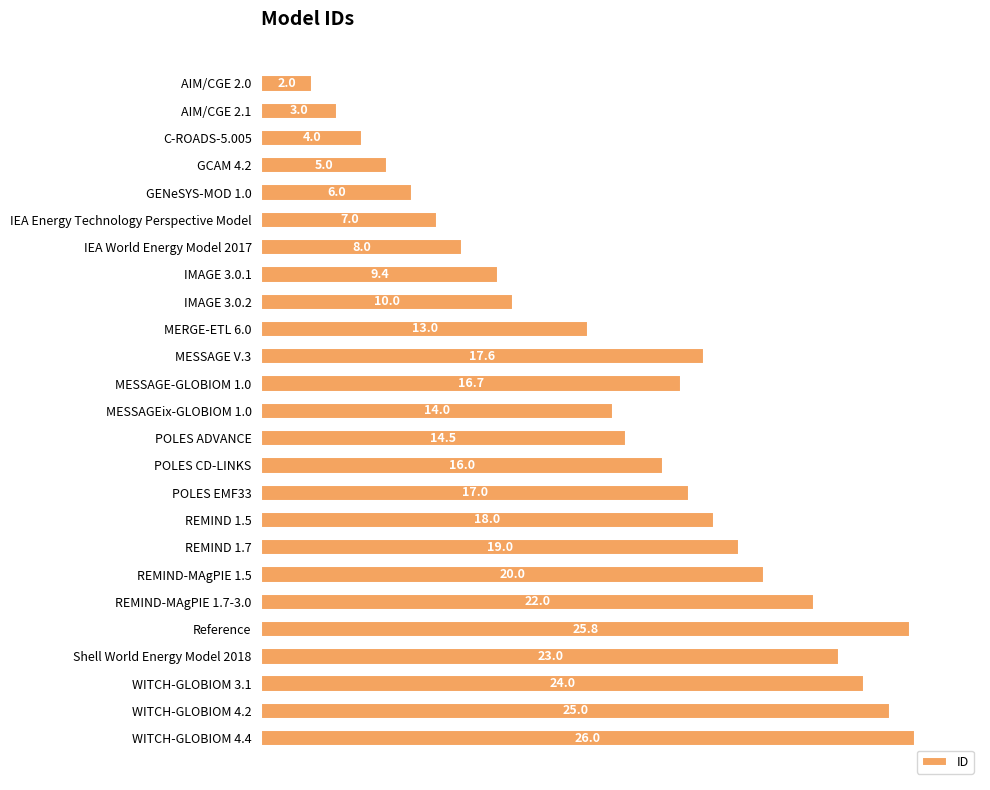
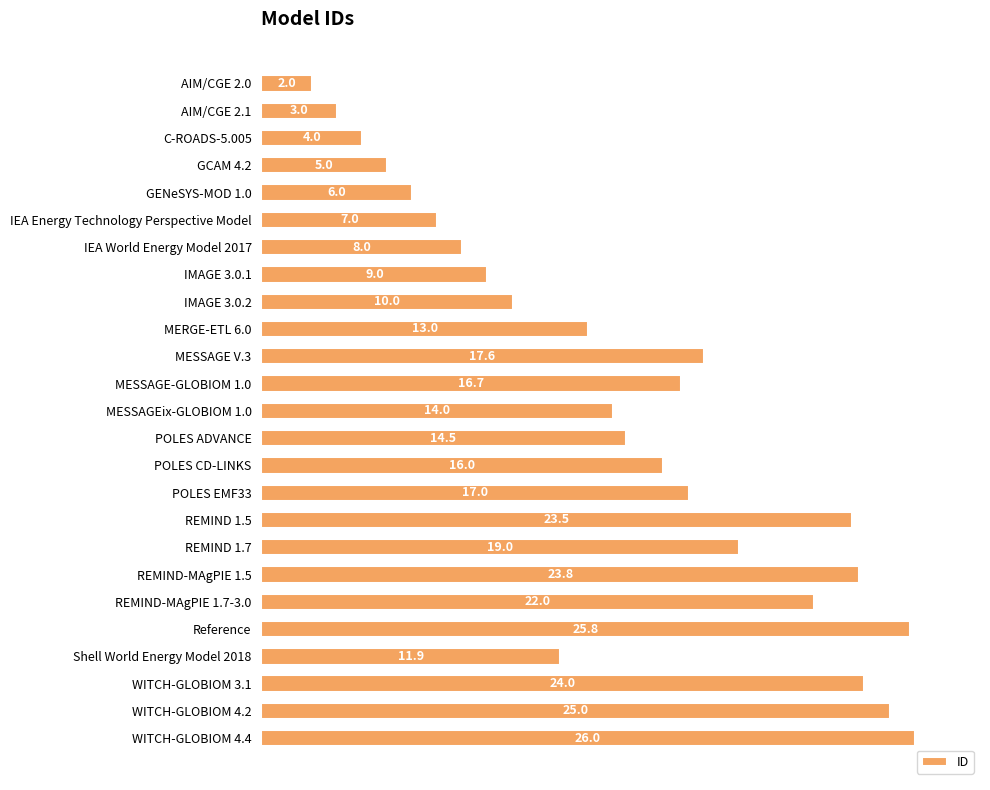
  {
-   "IMAGE 3.0.1": 9.4,
-   "REMIND 1.5": 18.0,
-   "REMIND-MAgPIE 1.5": 20.0,
-   "Shell World Energy Model 2018": 23.0
+   "IMAGE 3.0.1": 9.0,
+   "REMIND 1.5": 23.5,
+   "REMIND-MAgPIE 1.5": 23.8,
+   "Shell World Energy Model 2018": 11.9
  }
